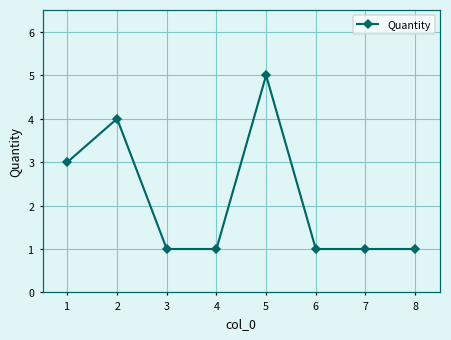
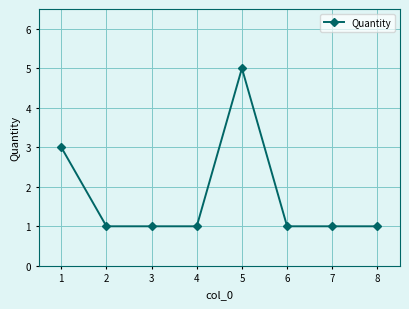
  {
    "1": 3,
-   "2": 4,
+   "2": 1,
    "3": 1,
    "4": 1,
    "5": 5,
    "6": 1,
    "7": 1,
    "8": 1
  }
